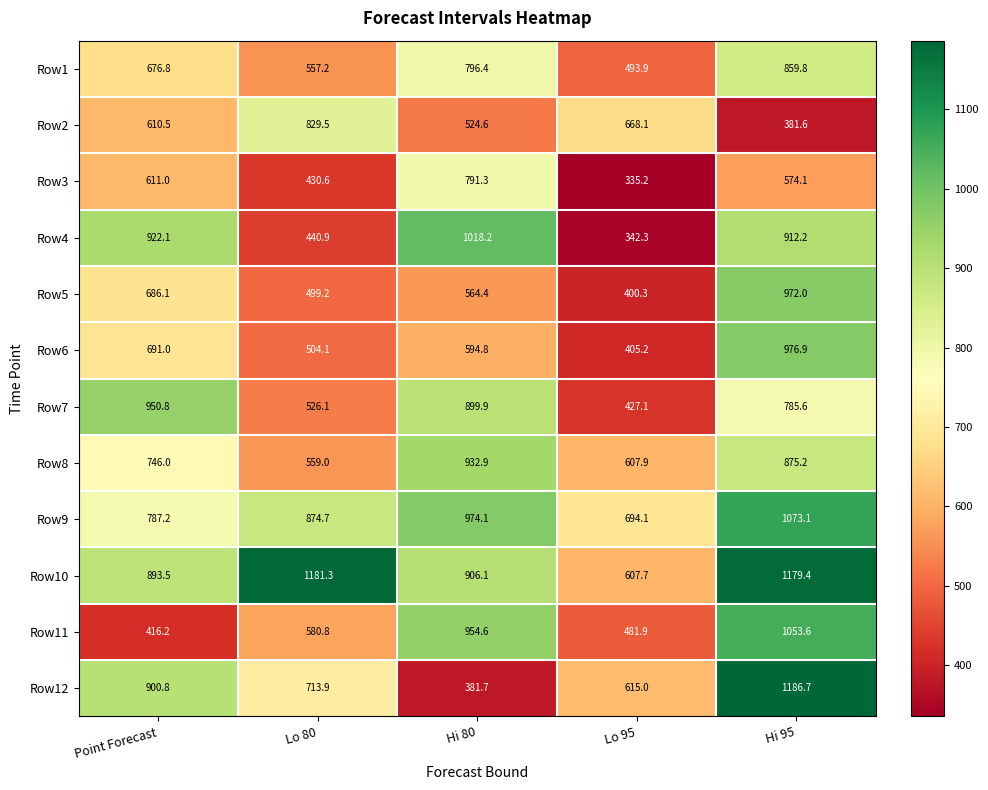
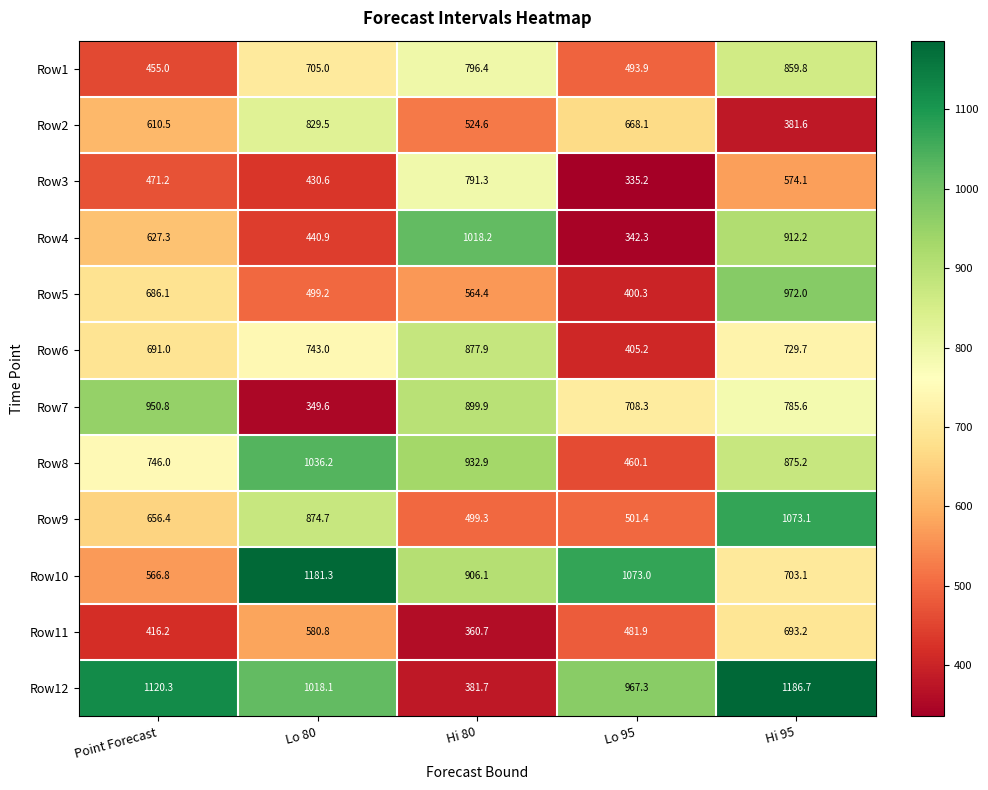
  {
    "Row1": {
-     "Point Forecast": 676.8,
-     "Lo 80": 557.2,
+     "Point Forecast": 455.0,
+     "Lo 80": 705.0,
      "Hi 80": 796.4,
      "Lo 95": 493.9,
      "Hi 95": 859.8
    },
    "Row2": {
      "Point Forecast": 610.5,
      "Lo 80": 829.5,
      "Hi 80": 524.6,
      "Lo 95": 668.1,
      "Hi 95": 381.6
    },
    "Row3": {
-     "Point Forecast": 611.0,
+     "Point Forecast": 471.2,
      "Lo 80": 430.6,
      "Hi 80": 791.3,
      "Lo 95": 335.2,
      "Hi 95": 574.1
    },
    "Row4": {
-     "Point Forecast": 922.1,
+     "Point Forecast": 627.3,
      "Lo 80": 440.9,
      "Hi 80": 1018.2,
      "Lo 95": 342.3,
      "Hi 95": 912.2
    },
    "Row5": {
      "Point Forecast": 686.1,
      "Lo 80": 499.2,
      "Hi 80": 564.4,
      "Lo 95": 400.3,
      "Hi 95": 972.0
    },
    "Row6": {
      "Point Forecast": 691.0,
-     "Lo 80": 504.1,
-     "Hi 80": 594.8,
+     "Lo 80": 743.0,
+     "Hi 80": 877.9,
      "Lo 95": 405.2,
-     "Hi 95": 976.9
+     "Hi 95": 729.7
    },
    "Row7": {
      "Point Forecast": 950.8,
-     "Lo 80": 526.1,
+     "Lo 80": 349.6,
      "Hi 80": 899.9,
-     "Lo 95": 427.1,
+     "Lo 95": 708.3,
      "Hi 95": 785.6
    },
    "Row8": {
      "Point Forecast": 746.0,
-     "Lo 80": 559.0,
+     "Lo 80": 1036.2,
      "Hi 80": 932.9,
-     "Lo 95": 607.9,
+     "Lo 95": 460.1,
      "Hi 95": 875.2
    },
    "Row9": {
-     "Point Forecast": 787.2,
+     "Point Forecast": 656.4,
      "Lo 80": 874.7,
-     "Hi 80": 974.1,
-     "Lo 95": 694.1,
+     "Hi 80": 499.3,
+     "Lo 95": 501.4,
      "Hi 95": 1073.1
    },
    "Row10": {
-     "Point Forecast": 893.5,
+     "Point Forecast": 566.8,
      "Lo 80": 1181.3,
      "Hi 80": 906.1,
-     "Lo 95": 607.7,
-     "Hi 95": 1179.4
+     "Lo 95": 1073.0,
+     "Hi 95": 703.1
    },
    "Row11": {
      "Point Forecast": 416.2,
      "Lo 80": 580.8,
-     "Hi 80": 954.6,
+     "Hi 80": 360.7,
      "Lo 95": 481.9,
-     "Hi 95": 1053.6
+     "Hi 95": 693.2
    },
    "Row12": {
-     "Point Forecast": 900.8,
-     "Lo 80": 713.9,
+     "Point Forecast": 1120.3,
+     "Lo 80": 1018.1,
      "Hi 80": 381.7,
-     "Lo 95": 615.0,
+     "Lo 95": 967.3,
      "Hi 95": 1186.7
    }
  }
